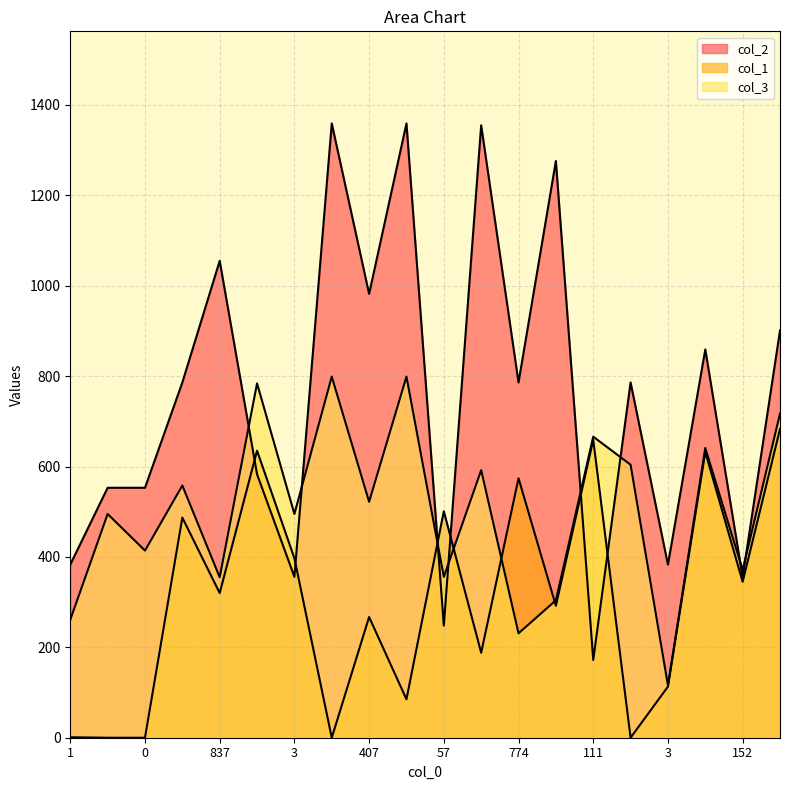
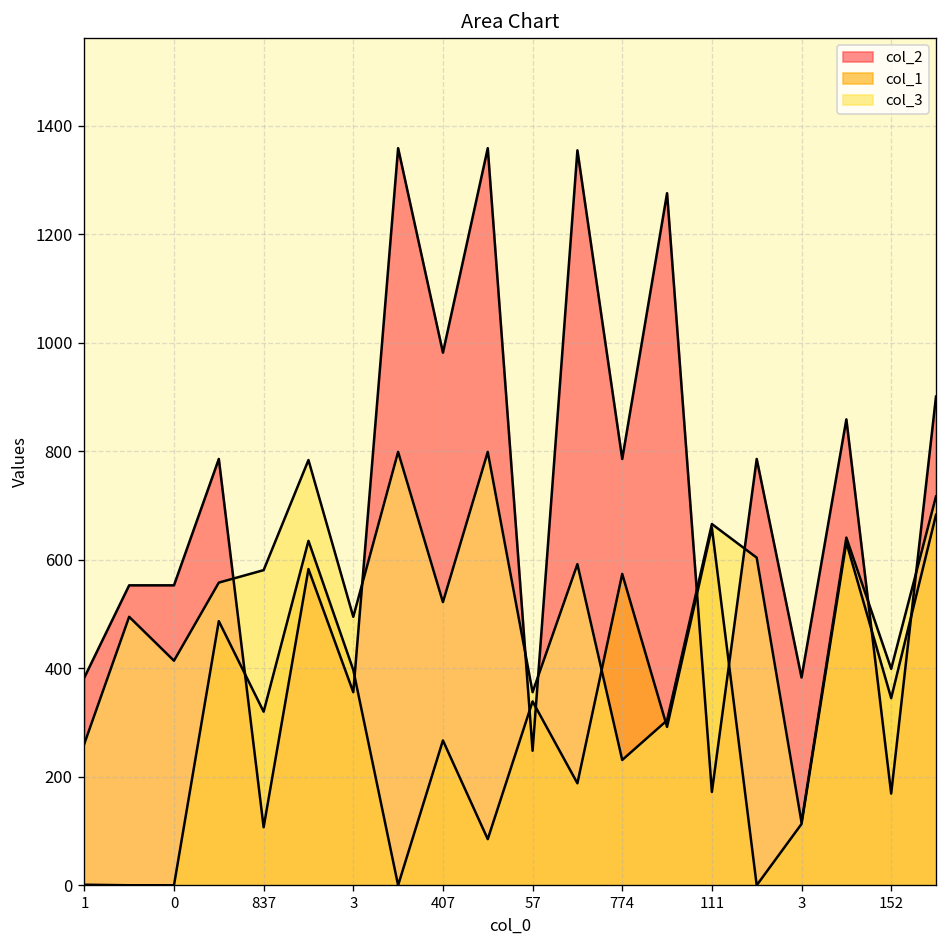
  {
    "col_2": {
      "0": 550,
-     "837": 1060,
+     "837": 110,
      "407": 980,
      "57": 250,
      "774": 790,
      "111": 170,
-     "152": 360
+     "152": 170
    },
    "col_1": {
      "0": 0,
      "837": 320,
      "407": 270,
-     "57": 500,
+     "57": 340,
      "774": 570,
      "111": 660,
      "152": 350
    },
    "col_3": {
      "0": 410,
-     "837": 360,
+     "837": 580,
      "407": 520,
      "57": 360,
      "774": 230,
      "111": 670,
-     "152": 370
+     "152": 400
    }
  }
